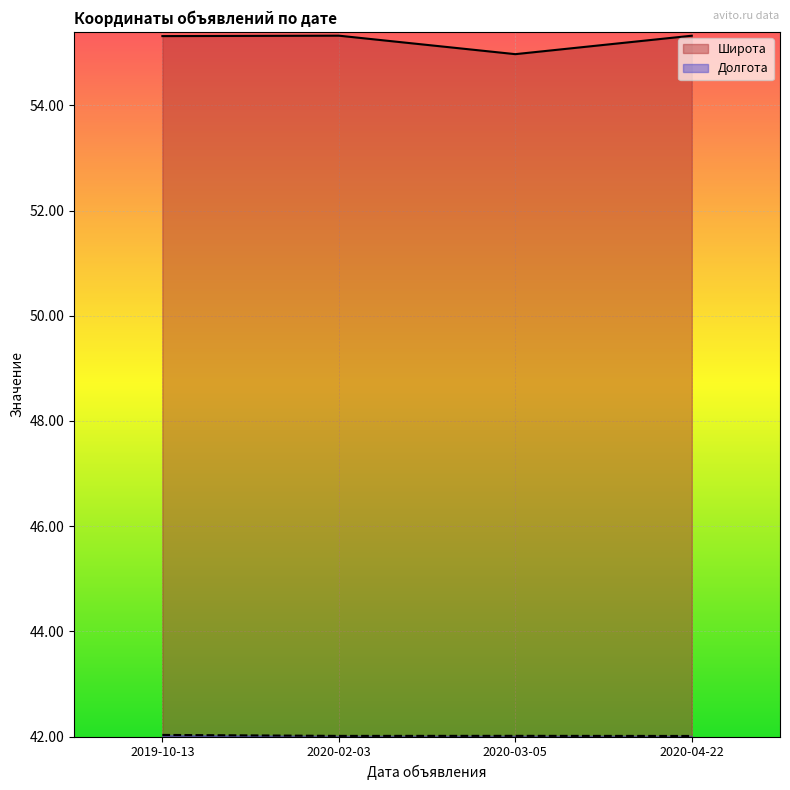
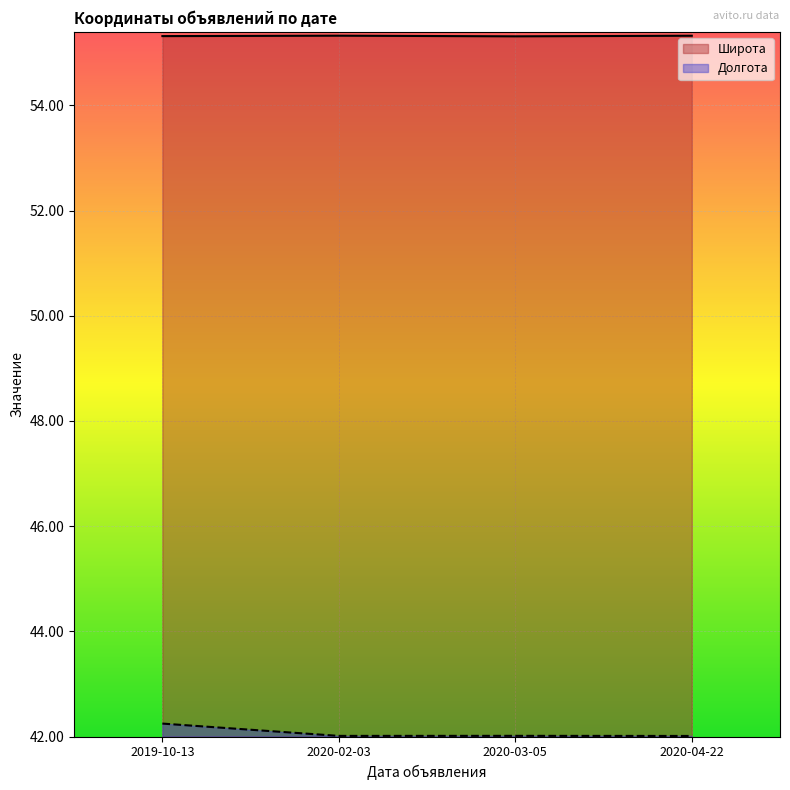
  {
    "Широта": {
      "2019-10-13": 55.3,
      "2020-02-03": 55.3,
-     "2020-03-05": 55.0,
+     "2020-03-05": 55.3,
      "2020-04-22": 55.3
    },
    "Долгота": {
-     "2019-10-13": 42.0,
+     "2019-10-13": 42.2,
      "2020-02-03": 42.0,
      "2020-03-05": 42.0,
      "2020-04-22": 42.0
    }
  }
